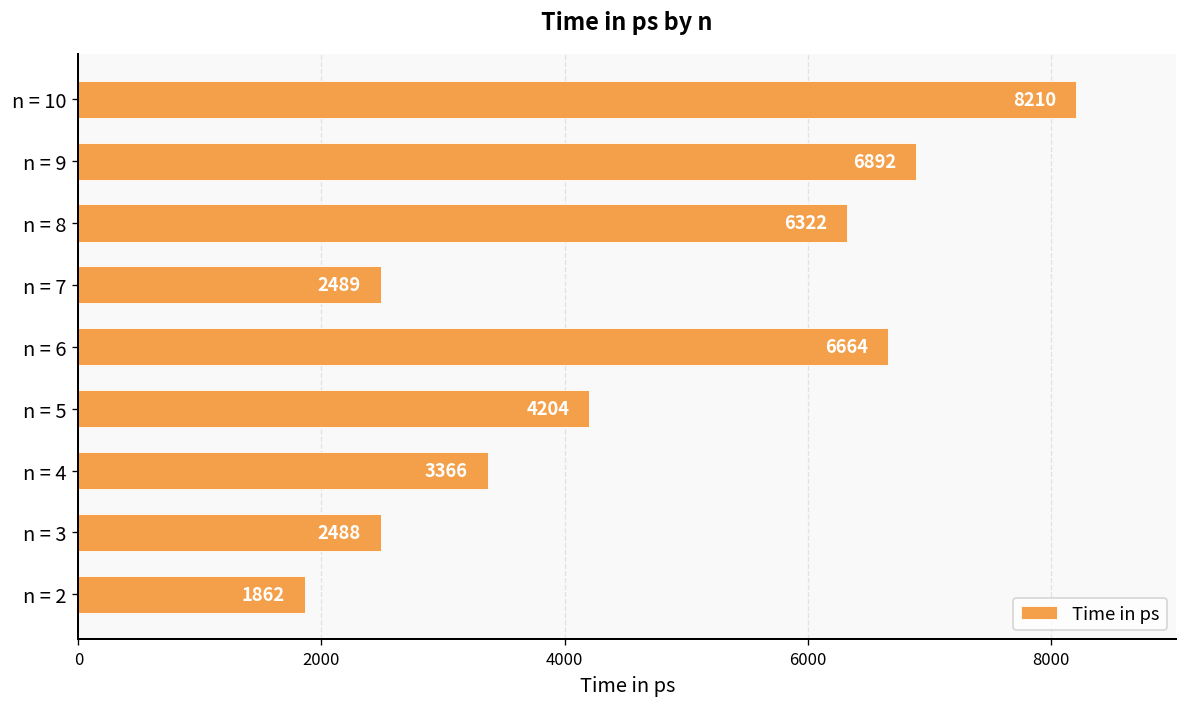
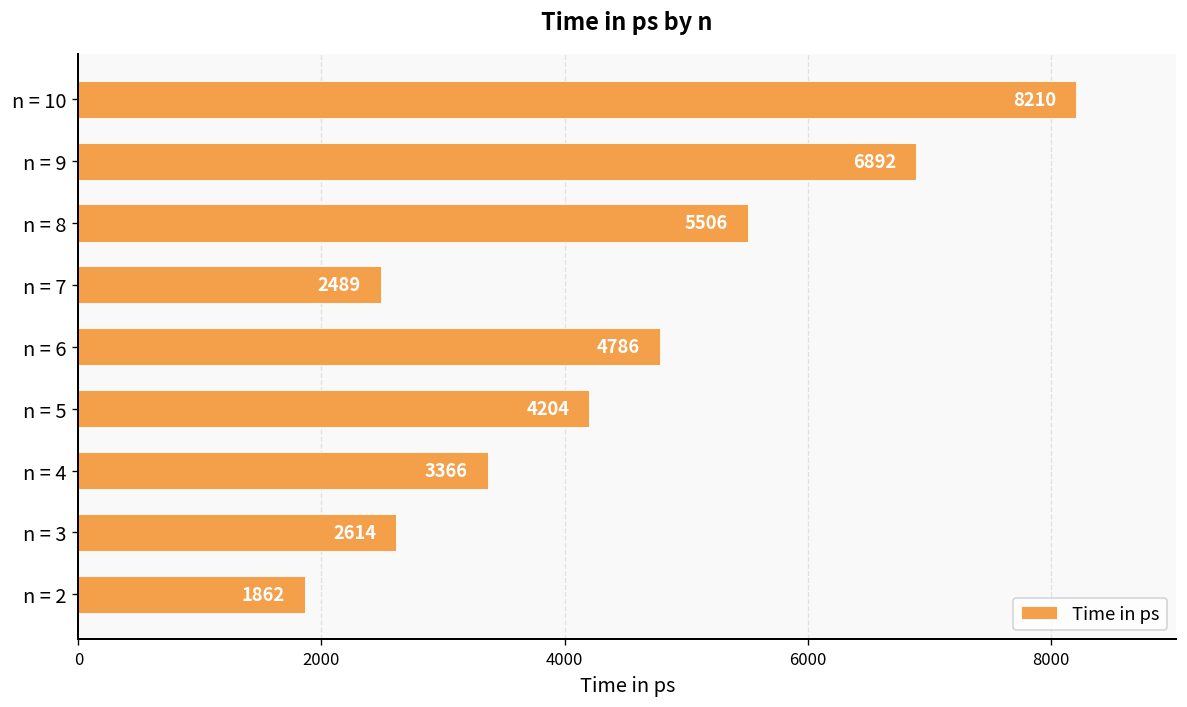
  {
    "n = 10": 8210,
    "n = 9": 6892,
-   "n = 8": 6322,
+   "n = 8": 5506,
    "n = 7": 2489,
-   "n = 6": 6664,
+   "n = 6": 4786,
    "n = 5": 4204,
    "n = 4": 3366,
-   "n = 3": 2488,
+   "n = 3": 2614,
    "n = 2": 1862
  }
